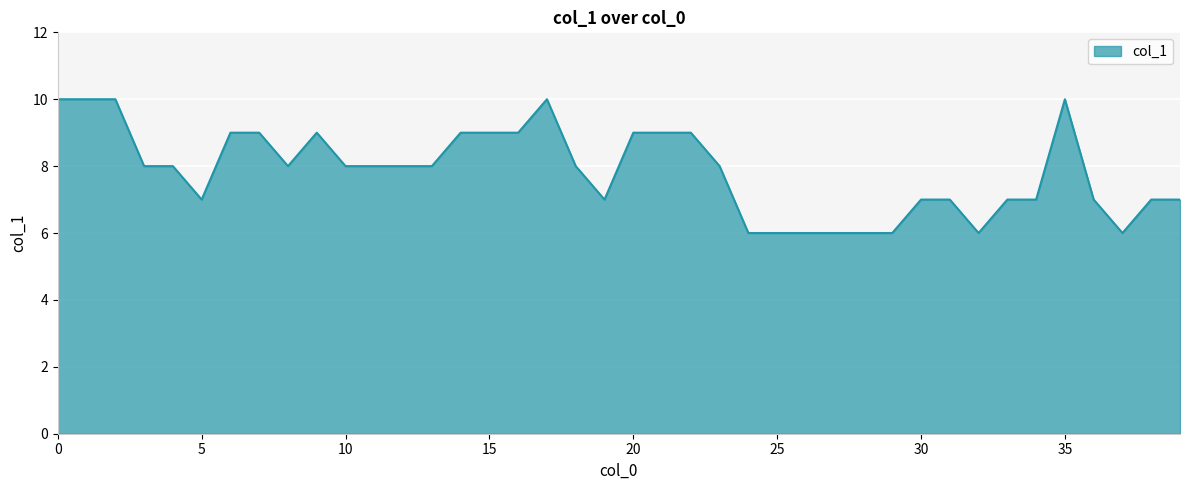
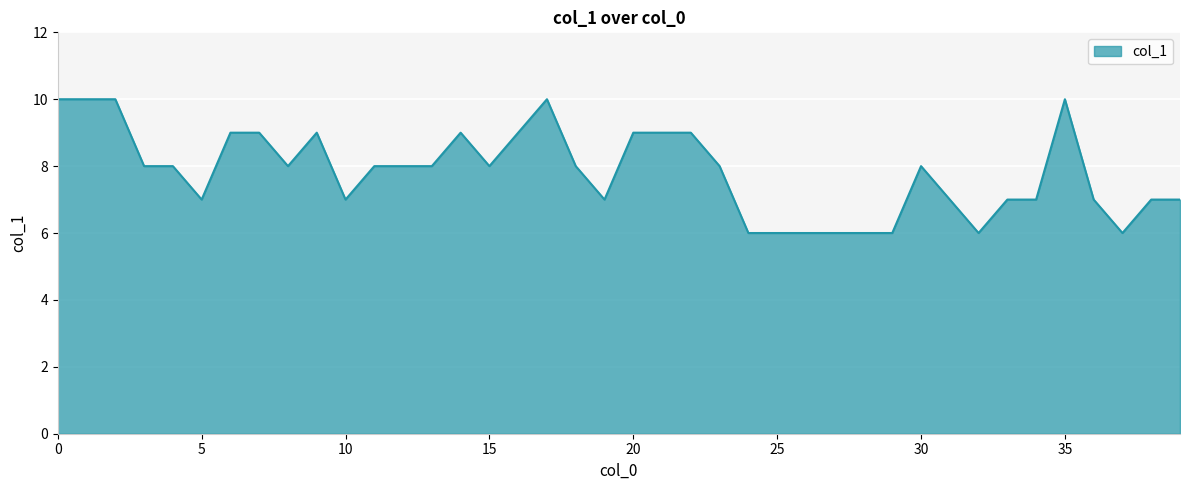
  {
    "0": 10,
    "5": 7,
-   "10": 8,
-   "15": 9,
+   "10": 7,
+   "15": 8,
    "20": 9,
    "25": 6,
-   "30": 7,
+   "30": 8,
    "35": 10
  }
